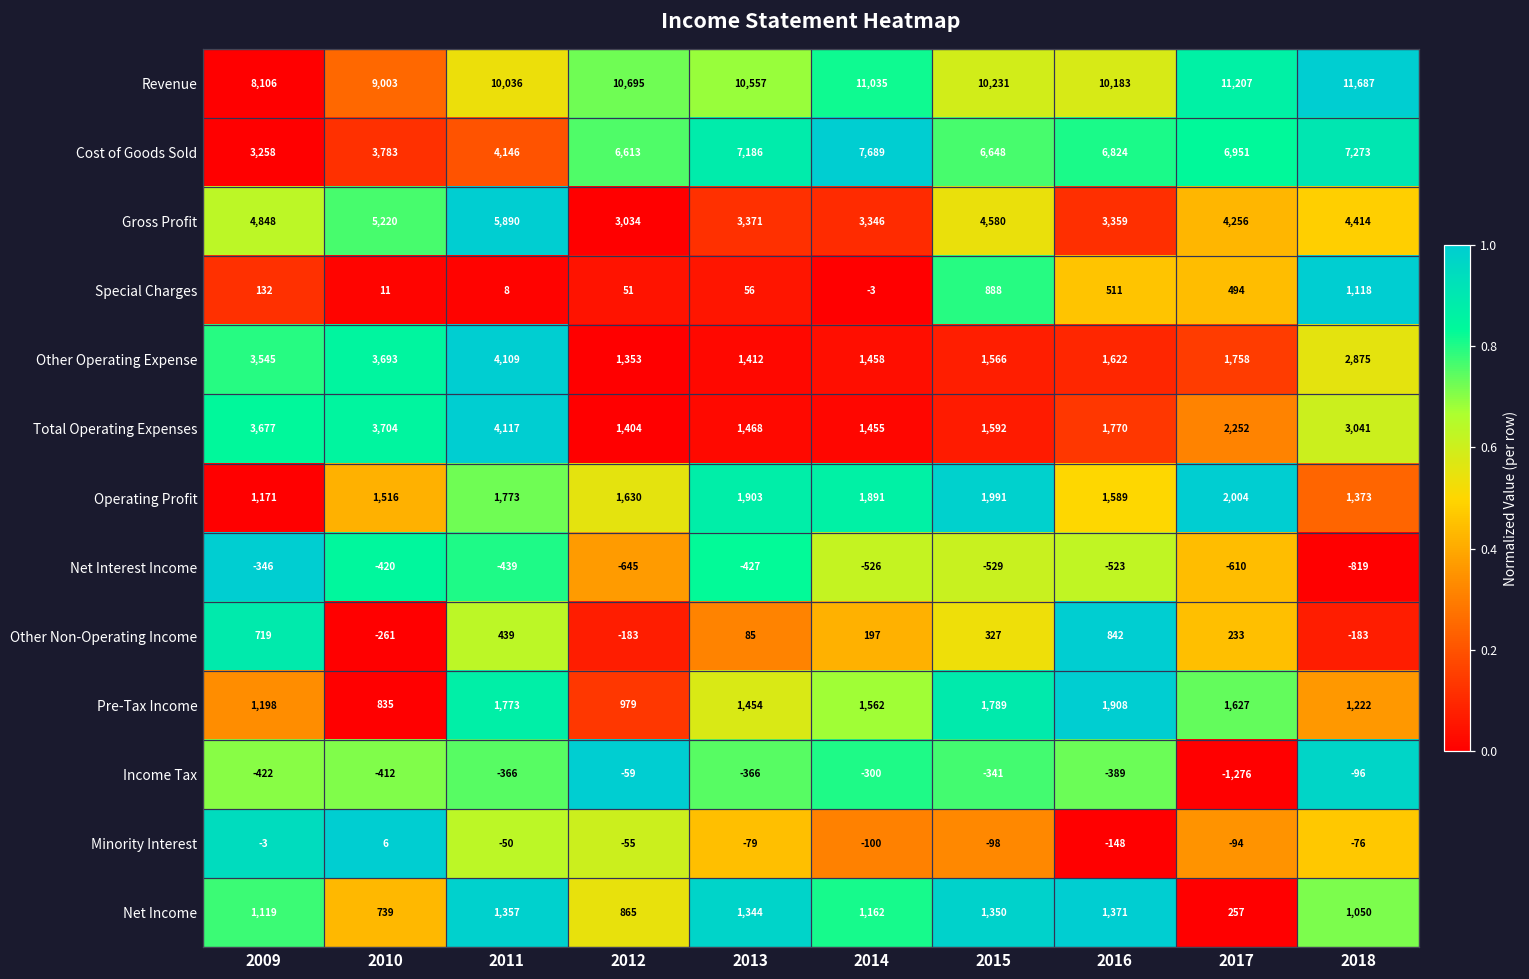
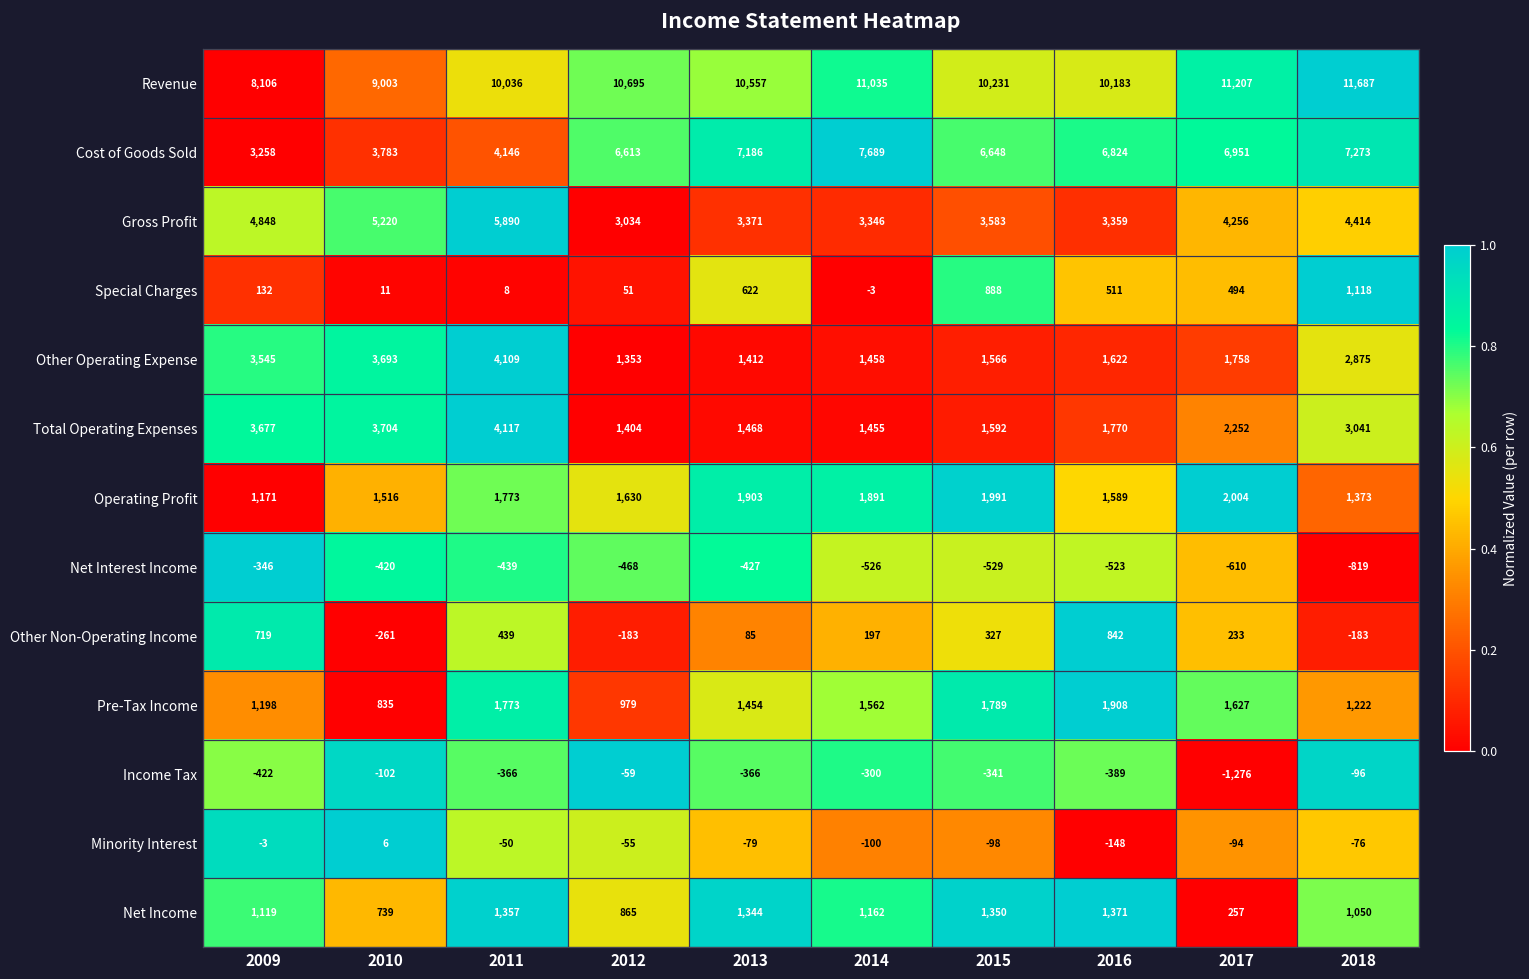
  {
    "Revenue": {
      "2009": "8,106",
      "2010": "9,003",
      "2011": "10,036",
      "2012": "10,695",
      "2013": "10,557",
      "2014": "11,035",
      "2015": "10,231",
      "2016": "10,183",
      "2017": "11,207",
      "2018": "11,687"
    },
    "Cost of Goods Sold": {
      "2009": "3,258",
      "2010": "3,783",
      "2011": "4,146",
      "2012": "6,613",
      "2013": "7,186",
      "2014": "7,689",
      "2015": "6,648",
      "2016": "6,824",
      "2017": "6,951",
      "2018": "7,273"
    },
    "Gross Profit": {
      "2009": "4,848",
      "2010": "5,220",
      "2011": "5,890",
      "2012": "3,034",
      "2013": "3,371",
      "2014": "3,346",
-     "2015": "4,580",
+     "2015": "3,583",
      "2016": "3,359",
      "2017": "4,256",
      "2018": "4,414"
    },
    "Special Charges": {
      "2009": "132",
      "2010": "11",
      "2011": "8",
      "2012": "51",
-     "2013": "56",
+     "2013": "622",
      "2014": "-3",
      "2015": "888",
      "2016": "511",
      "2017": "494",
      "2018": "1,118"
    },
    "Other Operating Expense": {
      "2009": "3,545",
      "2010": "3,693",
      "2011": "4,109",
      "2012": "1,353",
      "2013": "1,412",
      "2014": "1,458",
      "2015": "1,566",
      "2016": "1,622",
      "2017": "1,758",
      "2018": "2,875"
    },
    "Total Operating Expenses": {
      "2009": "3,677",
      "2010": "3,704",
      "2011": "4,117",
      "2012": "1,404",
      "2013": "1,468",
      "2014": "1,455",
      "2015": "1,592",
      "2016": "1,770",
      "2017": "2,252",
      "2018": "3,041"
    },
    "Operating Profit": {
      "2009": "1,171",
      "2010": "1,516",
      "2011": "1,773",
      "2012": "1,630",
      "2013": "1,903",
      "2014": "1,891",
      "2015": "1,991",
      "2016": "1,589",
      "2017": "2,004",
      "2018": "1,373"
    },
    "Net Interest Income": {
      "2009": "-346",
      "2010": "-420",
      "2011": "-439",
-     "2012": "-645",
+     "2012": "-468",
      "2013": "-427",
      "2014": "-526",
      "2015": "-529",
      "2016": "-523",
      "2017": "-610",
      "2018": "-819"
    },
    "Other Non-Operating Income": {
      "2009": "719",
      "2010": "-261",
      "2011": "439",
      "2012": "-183",
      "2013": "85",
      "2014": "197",
      "2015": "327",
      "2016": "842",
      "2017": "233",
      "2018": "-183"
    },
    "Pre-Tax Income": {
      "2009": "1,198",
      "2010": "835",
      "2011": "1,773",
      "2012": "979",
      "2013": "1,454",
      "2014": "1,562",
      "2015": "1,789",
      "2016": "1,908",
      "2017": "1,627",
      "2018": "1,222"
    },
    "Income Tax": {
      "2009": "-422",
-     "2010": "-412",
+     "2010": "-102",
      "2011": "-366",
      "2012": "-59",
      "2013": "-366",
      "2014": "-300",
      "2015": "-341",
      "2016": "-389",
      "2017": "-1,276",
      "2018": "-96"
    },
    "Minority Interest": {
      "2009": "-3",
      "2010": "6",
      "2011": "-50",
      "2012": "-55",
      "2013": "-79",
      "2014": "-100",
      "2015": "-98",
      "2016": "-148",
      "2017": "-94",
      "2018": "-76"
    },
    "Net Income": {
      "2009": "1,119",
      "2010": "739",
      "2011": "1,357",
      "2012": "865",
      "2013": "1,344",
      "2014": "1,162",
      "2015": "1,350",
      "2016": "1,371",
      "2017": "257",
      "2018": "1,050"
    }
  }
